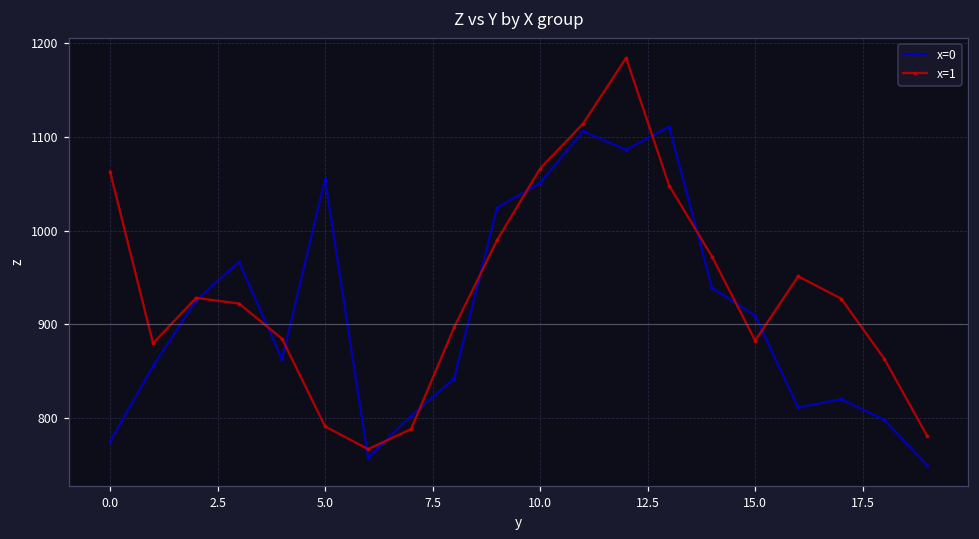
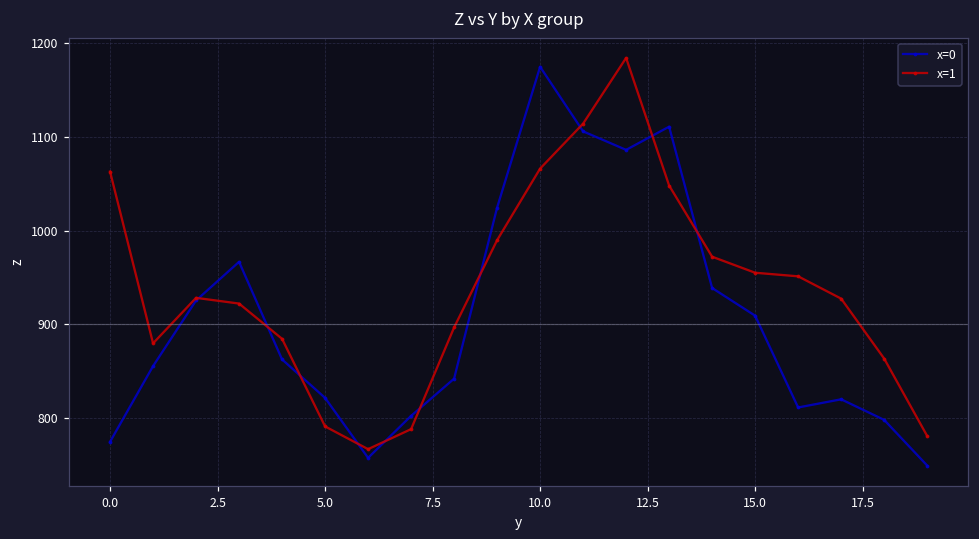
  {
    "x=0": {
      "0.0": 770,
-     "5.0": 1050,
-     "10.0": 1050,
+     "5.0": 820,
+     "10.0": 1170,
      "15.0": 910
    },
    "x=1": {
      "0.0": 1060,
      "5.0": 790,
      "10.0": 1070,
-     "15.0": 880
+     "15.0": 950
    }
  }
